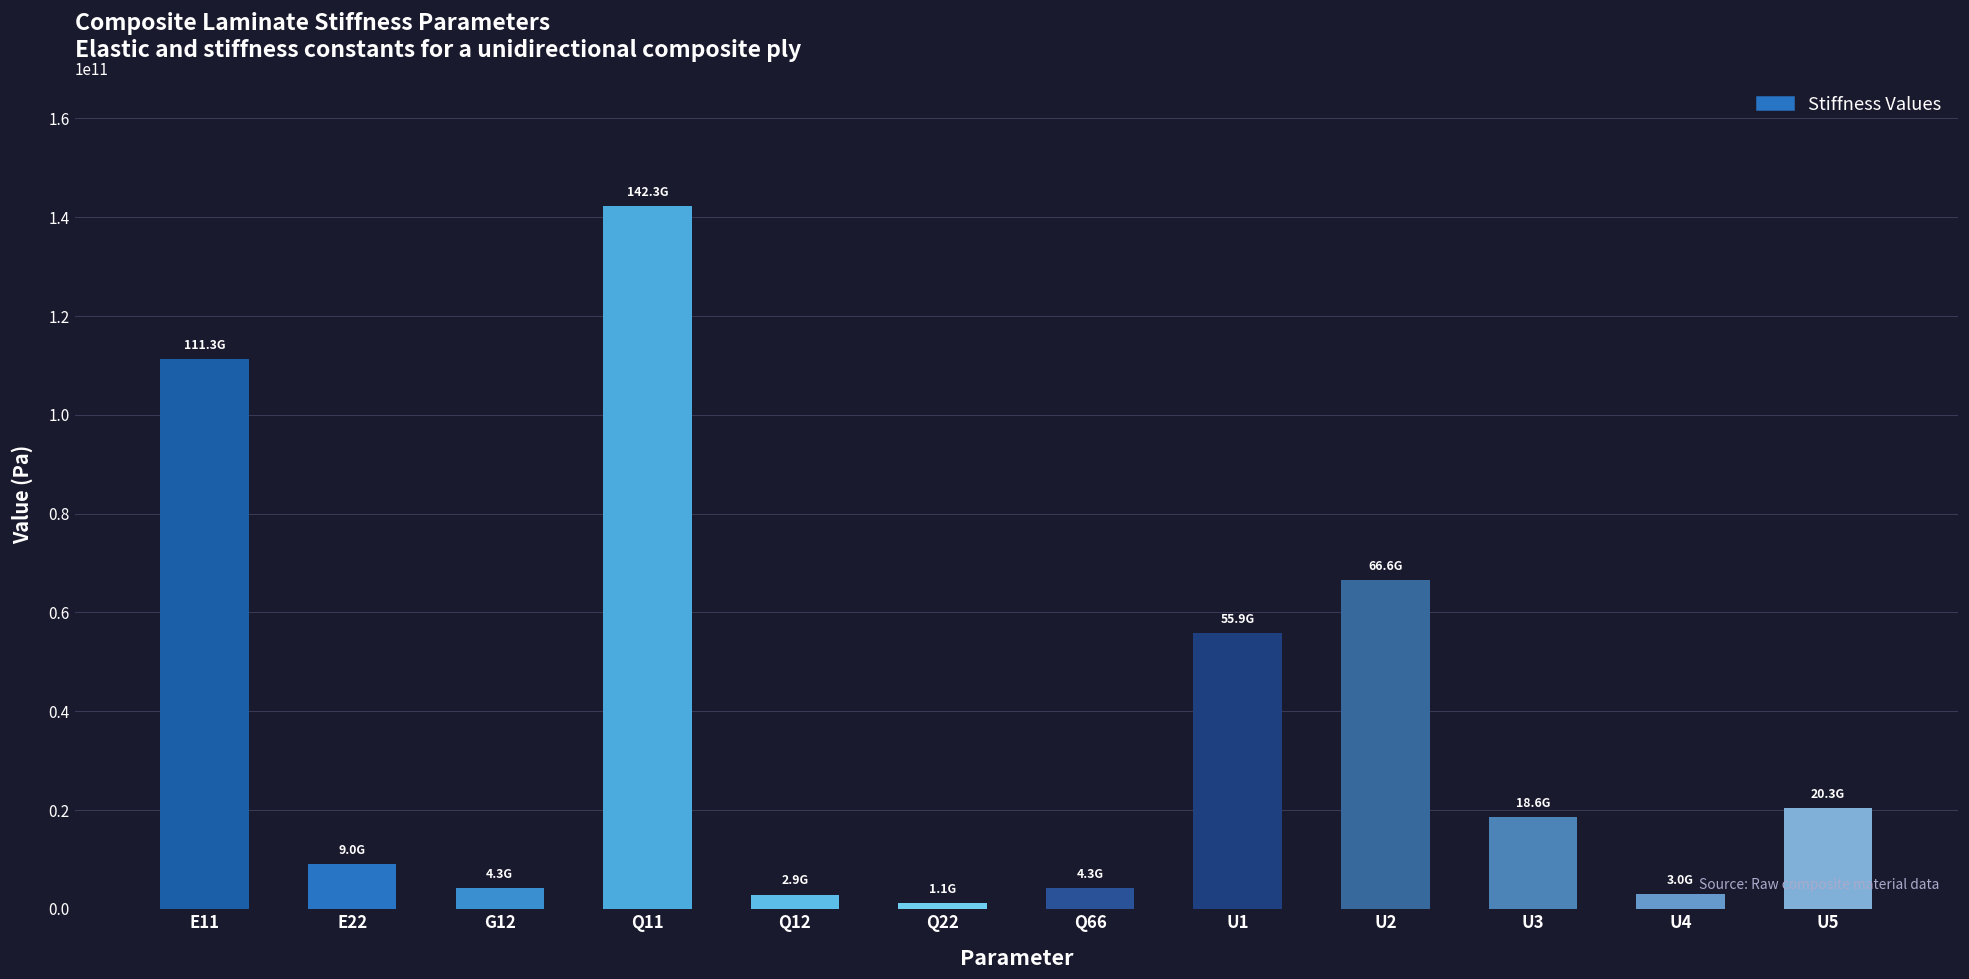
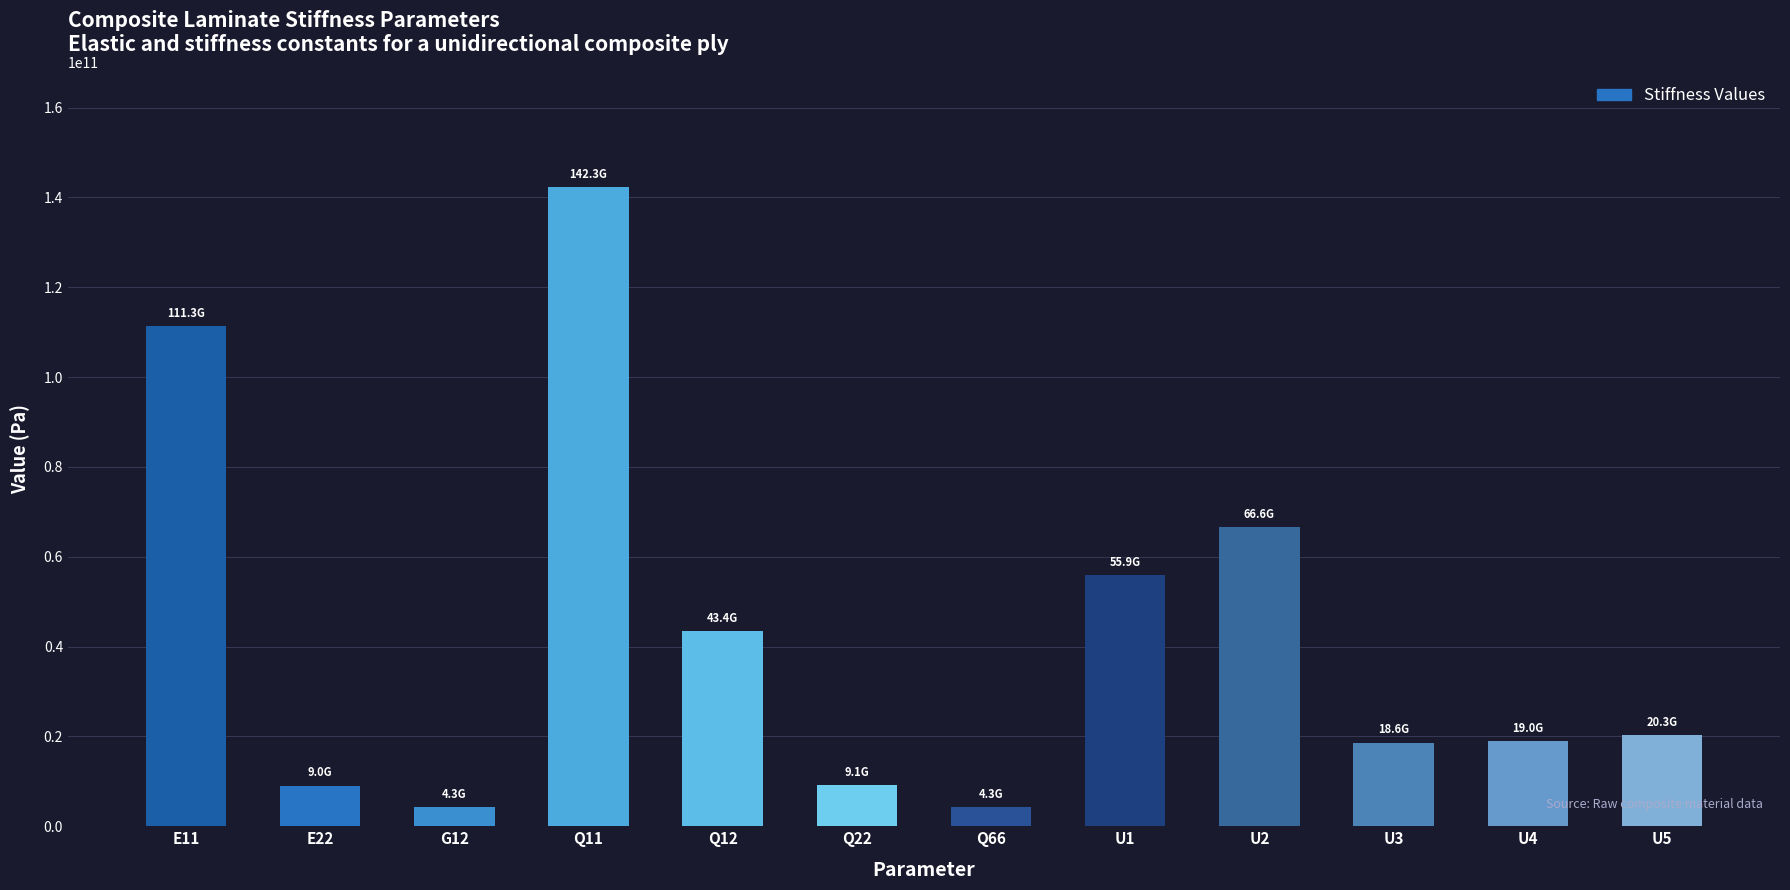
  {
    "E11": "111.3G",
    "E22": "9.0G",
    "G12": "4.3G",
    "Q11": "142.3G",
-   "Q12": "2.9G",
-   "Q22": "1.1G",
+   "Q12": "43.4G",
+   "Q22": "9.1G",
    "Q66": "4.3G",
    "U1": "55.9G",
    "U2": "66.6G",
    "U3": "18.6G",
-   "U4": "3.0G",
+   "U4": "19.0G",
    "U5": "20.3G"
  }
